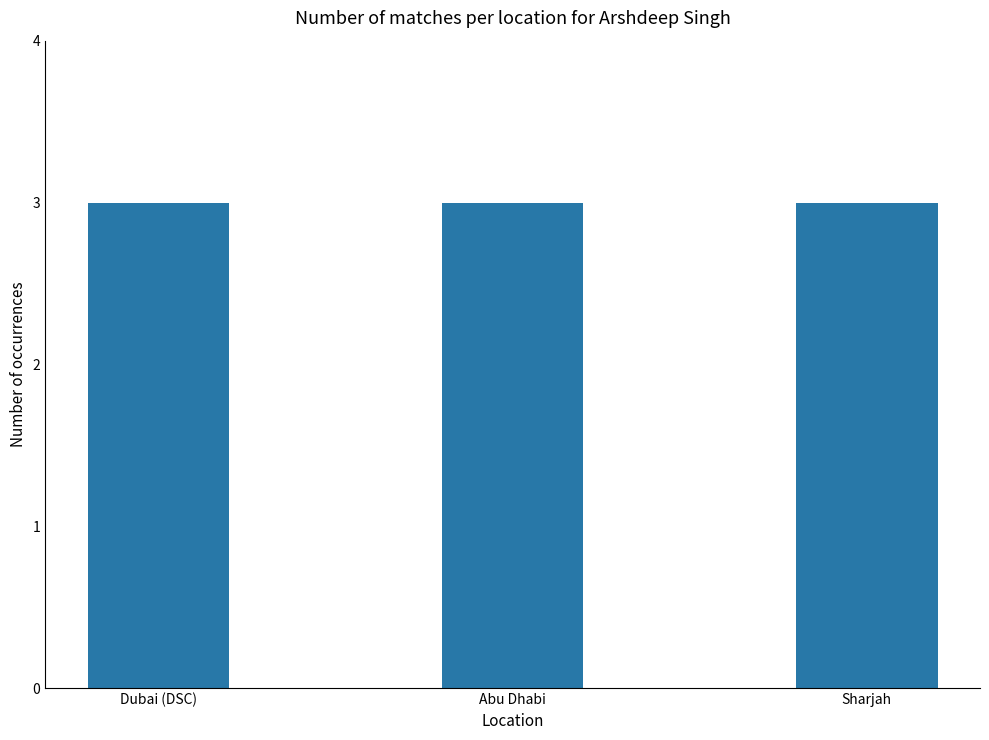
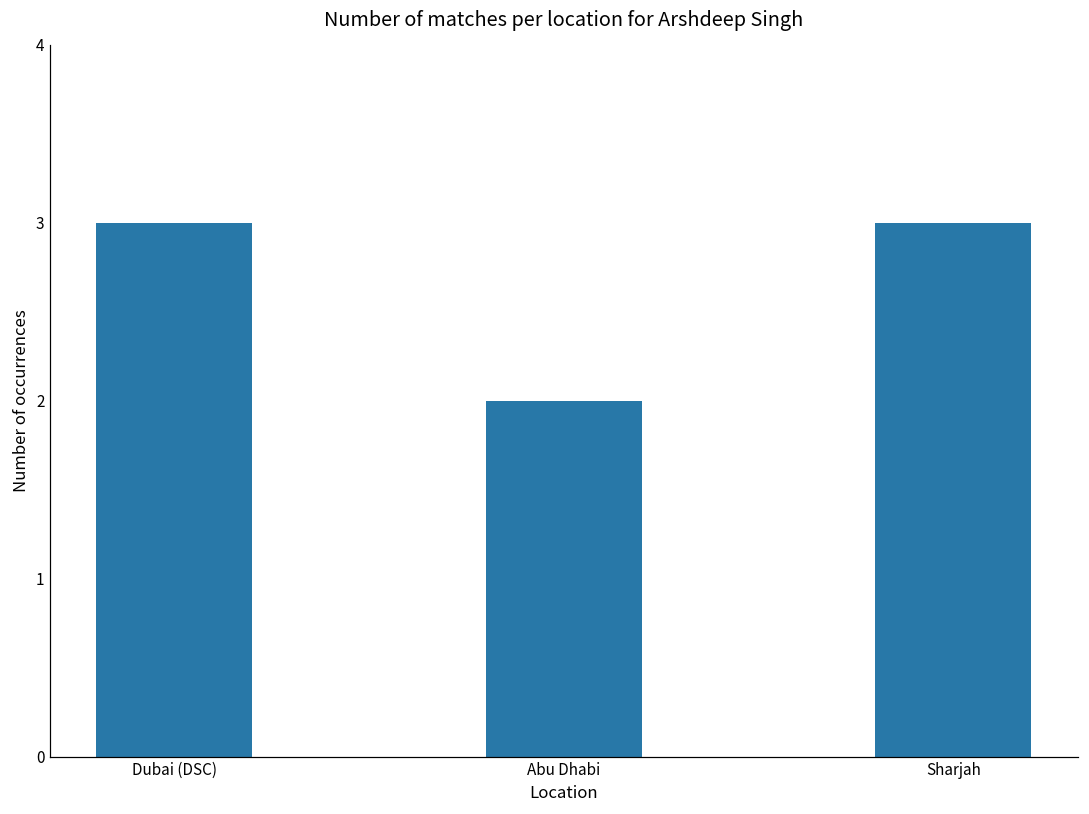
  {
    "Dubai (DSC)": 3,
-   "Abu Dhabi": 3,
+   "Abu Dhabi": 2,
    "Sharjah": 3
  }
